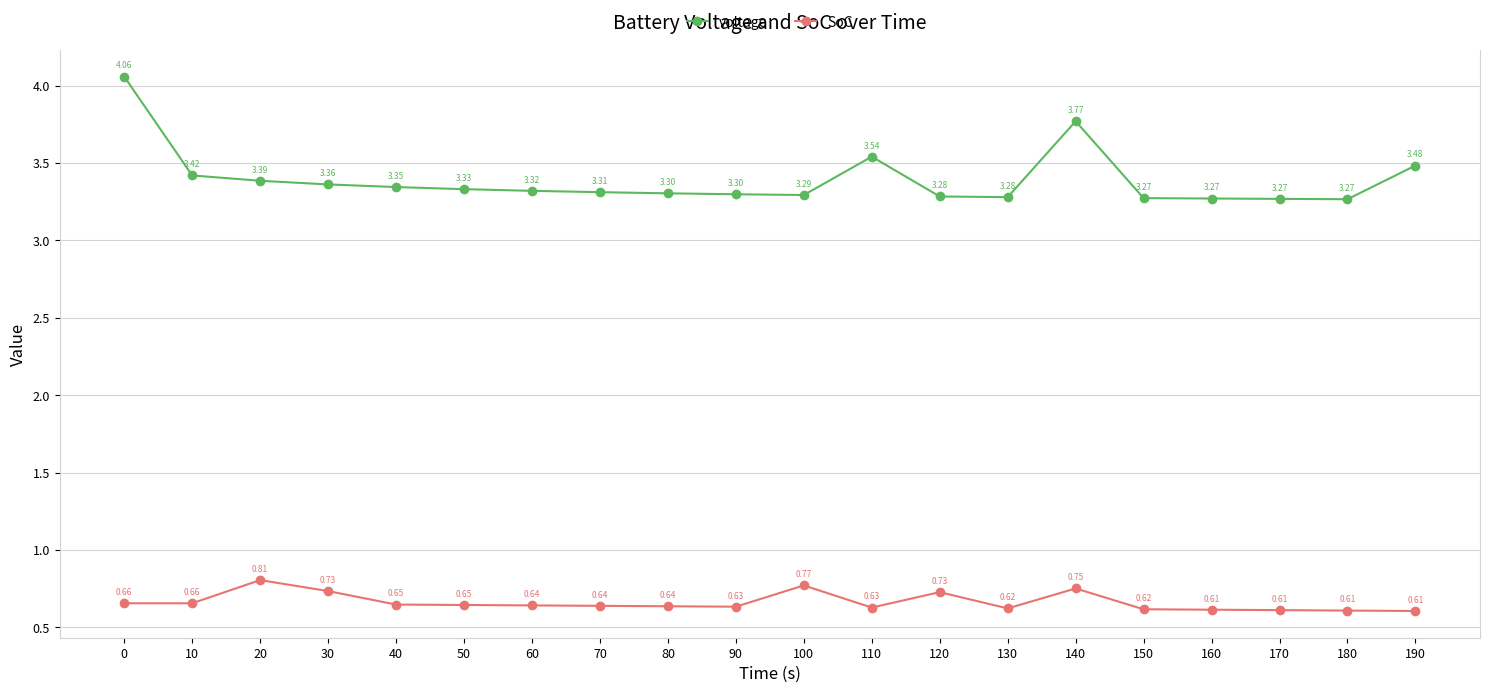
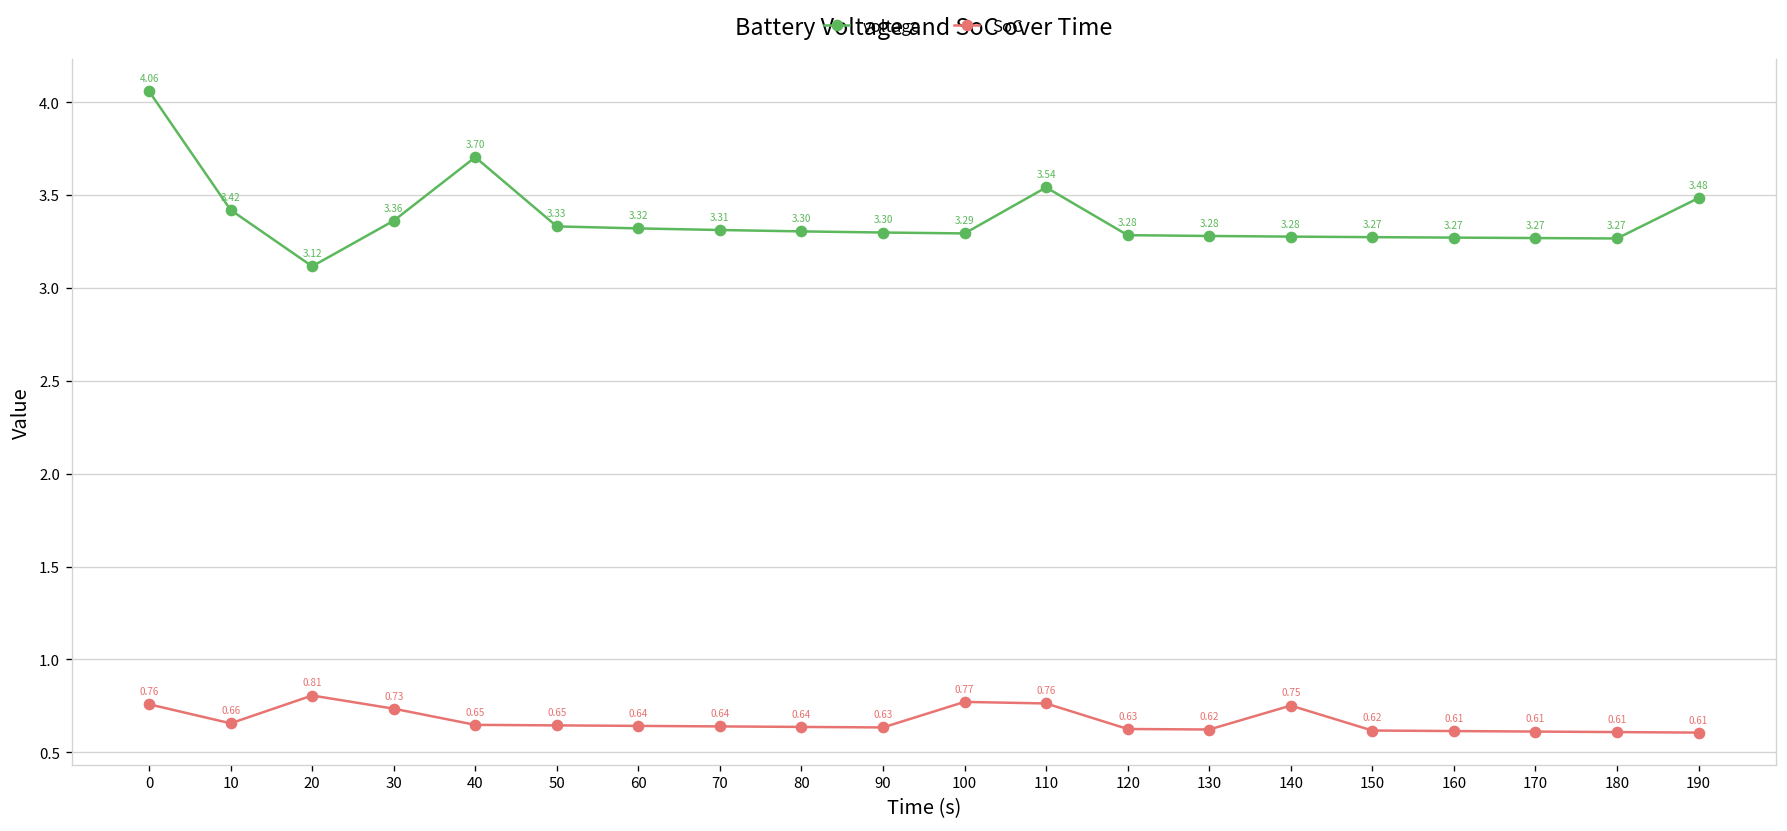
  {
    "voltage": {
      "0": 4.06,
      "10": 3.42,
-     "20": 3.39,
+     "20": 3.12,
      "30": 3.36,
-     "40": 3.35,
+     "40": 3.70,
      "50": 3.33,
      "60": 3.32,
      "70": 3.31,
      "80": 3.30,
      "90": 3.30,
      "100": 3.29,
      "110": 3.54,
      "120": 3.28,
      "130": 3.28,
-     "140": 3.77,
+     "140": 3.28,
      "150": 3.27,
      "160": 3.27,
      "170": 3.27,
      "180": 3.27,
      "190": 3.48
    },
    "SoC": {
-     "0": 0.66,
+     "0": 0.76,
      "10": 0.66,
      "20": 0.81,
      "30": 0.73,
      "40": 0.65,
      "50": 0.65,
      "60": 0.64,
      "70": 0.64,
      "80": 0.64,
      "90": 0.63,
      "100": 0.77,
-     "110": 0.63,
-     "120": 0.73,
+     "110": 0.76,
+     "120": 0.63,
      "130": 0.62,
      "140": 0.75,
      "150": 0.62,
      "160": 0.61,
      "170": 0.61,
      "180": 0.61,
      "190": 0.61
    }
  }
